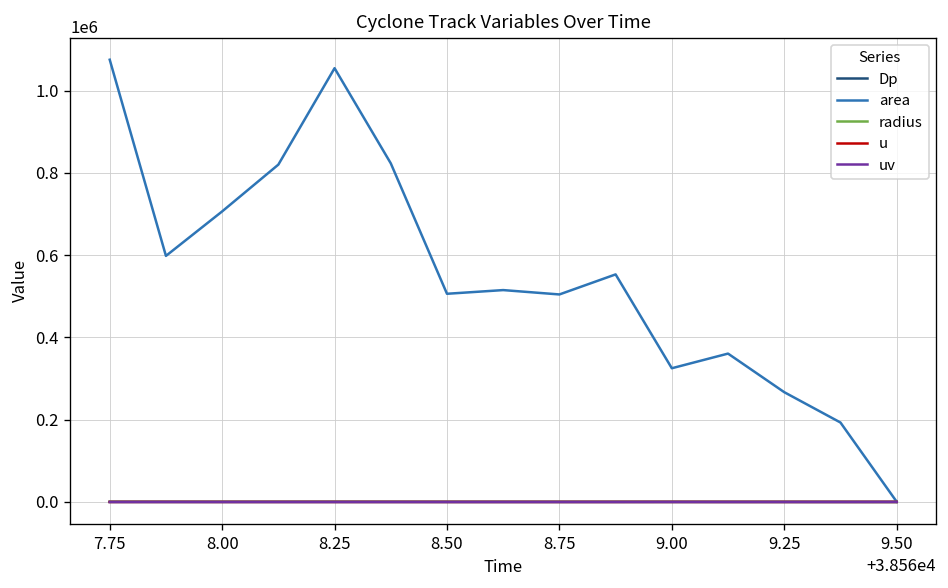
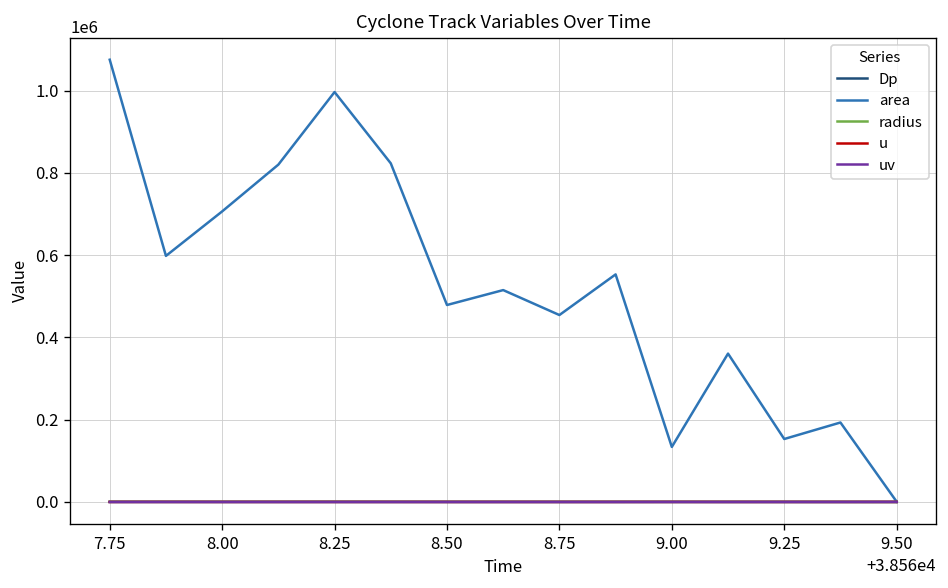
  {
    "uv": {
      "7.75": 0,
      "8.00": 0,
      "8.25": 0,
      "8.50": 0,
      "8.75": 0,
      "9.00": 0,
      "9.25": 0
    },
    "area": {
      "7.75": 1080000,
      "8.00": 710000,
-     "8.25": 1050000,
-     "8.50": 510000,
-     "8.75": 500000,
-     "9.00": 330000,
-     "9.25": 270000
+     "8.25": 1000000,
+     "8.50": 480000,
+     "8.75": 450000,
+     "9.00": 130000,
+     "9.25": 150000
    }
  }
